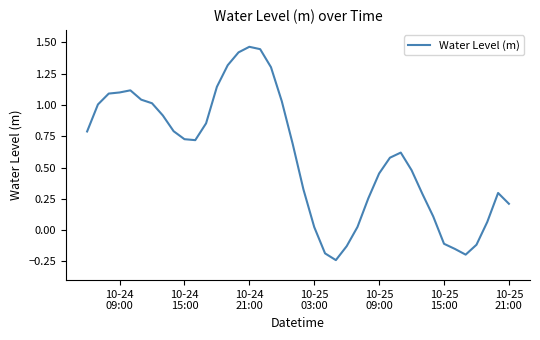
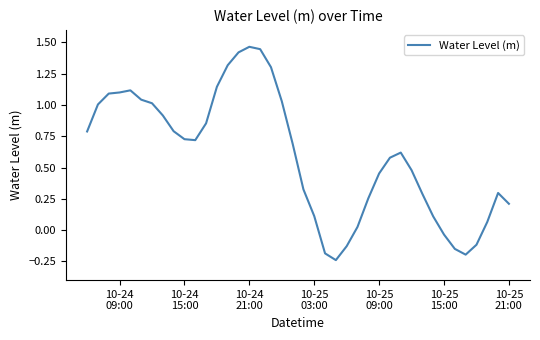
  {
    "10-24 09:00": 1.10,
    "10-24 15:00": 0.73,
    "10-24 21:00": 1.46,
-   "10-25 03:00": 0.02,
+   "10-25 03:00": 0.11,
    "10-25 09:00": 0.45,
-   "10-25 15:00": -0.11,
+   "10-25 15:00": -0.04,
    "10-25 21:00": 0.21
  }
